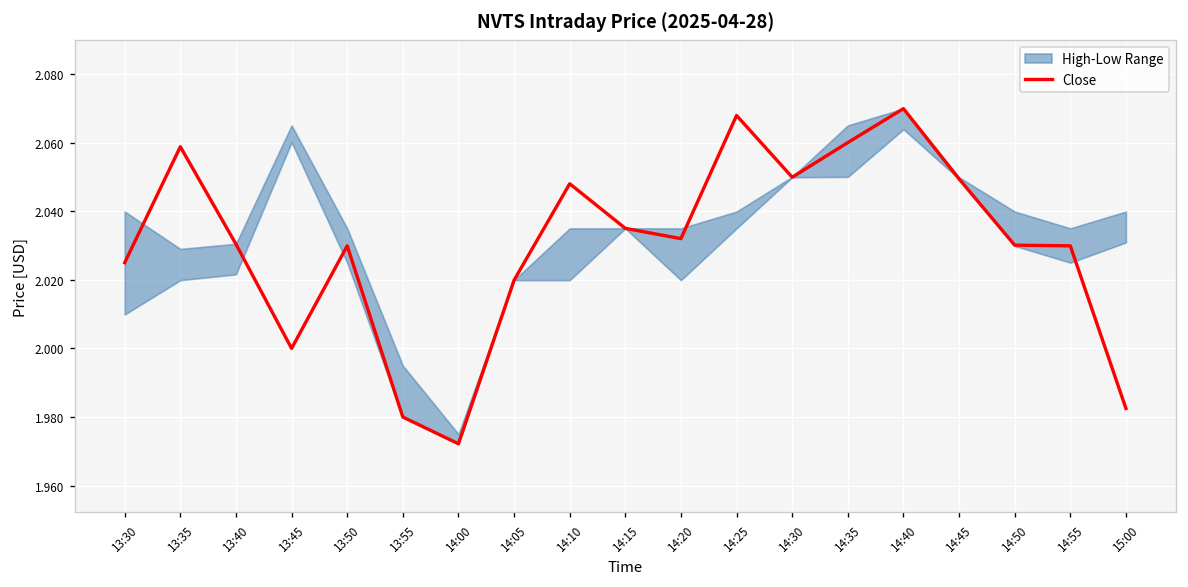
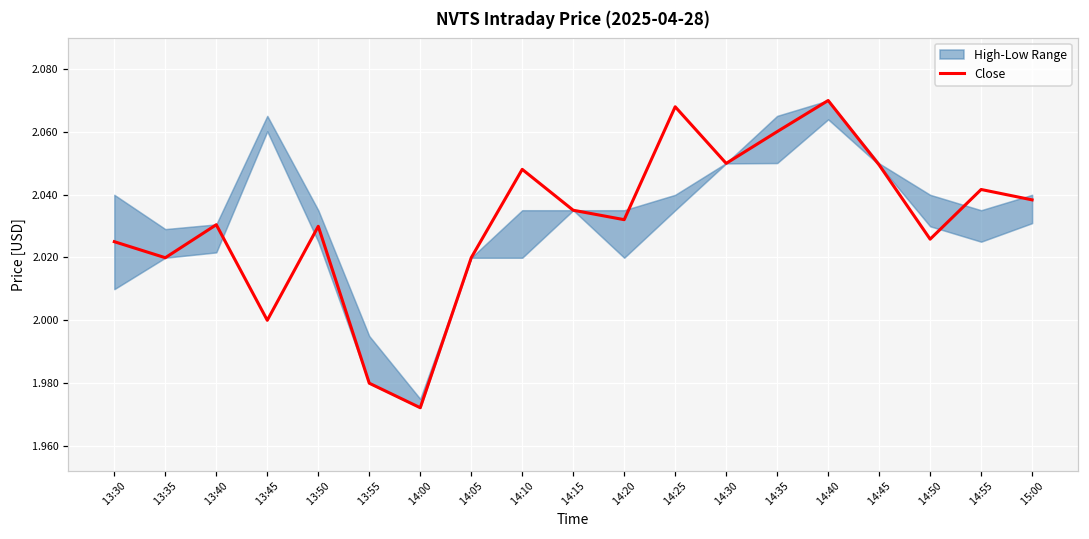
  {
    "Close": {
      "13:30": 2.025,
-     "13:35": 2.059,
+     "13:35": 2.020,
      "13:45": 2.000,
      "13:50": 2.030,
      "13:55": 1.980,
      "14:00": 1.972,
      "14:10": 2.048,
      "14:20": 2.032,
      "14:25": 2.068,
      "14:35": 2.060,
-     "14:50": 2.030,
-     "14:55": 2.030,
-     "15:00": 1.983
+     "14:50": 2.026,
+     "14:55": 2.042,
+     "15:00": 2.038
    }
  }
